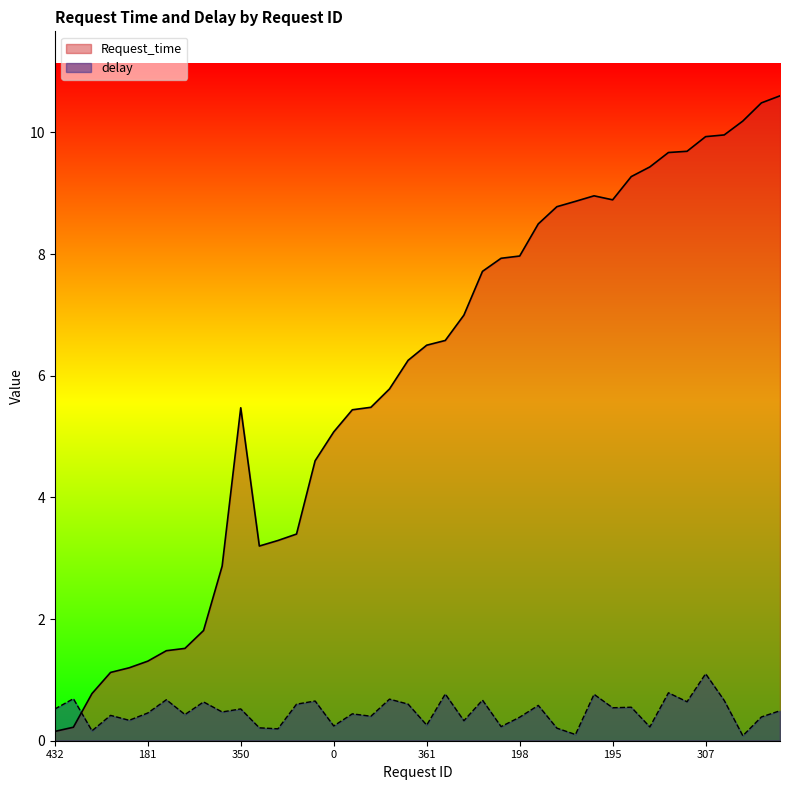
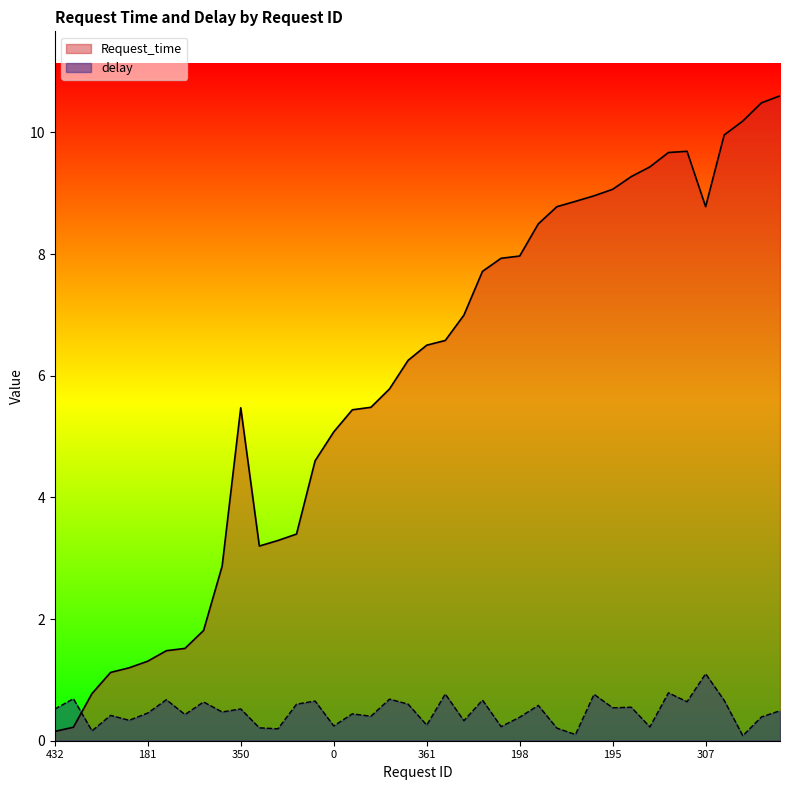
  {
    "Request_time": {
      "432": 0.2,
      "181": 1.3,
      "350": 5.5,
      "0": 5.1,
      "361": 6.5,
      "198": 8.0,
-     "195": 8.9,
-     "307": 9.9
+     "195": 9.1,
+     "307": 8.8
    },
    "delay": {
      "432": 0.5,
      "181": 0.5,
      "350": 0.5,
      "0": 0.2,
      "361": 0.3,
      "198": 0.4,
      "195": 0.5,
      "307": 1.1
    }
  }
